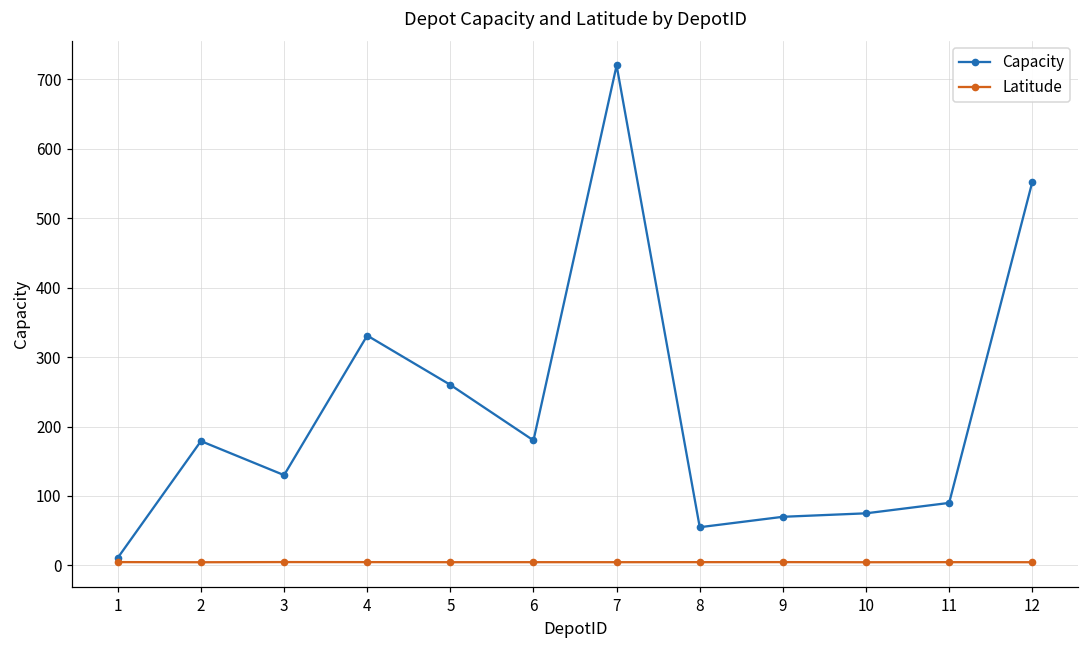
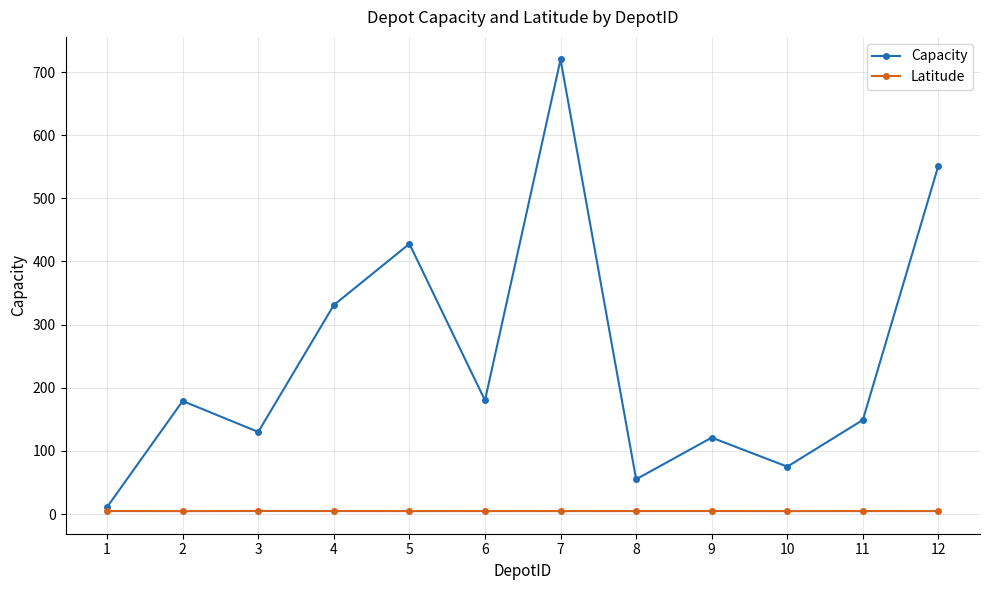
  {
    "Capacity": {
      "1": 10,
      "2": 180,
      "3": 130,
      "4": 330,
-     "5": 260,
+     "5": 430,
      "6": 180,
      "7": 720,
      "8": 60,
-     "9": 70,
+     "9": 120,
      "10": 80,
-     "11": 90,
+     "11": 150,
      "12": 550
    },
    "Latitude": {
      "1": 0,
      "2": 0,
      "3": 0,
      "4": 0,
      "5": 0,
      "6": 0,
      "7": 0,
      "8": 0,
      "9": 0,
      "10": 0,
      "11": 0,
      "12": 0
    }
  }
